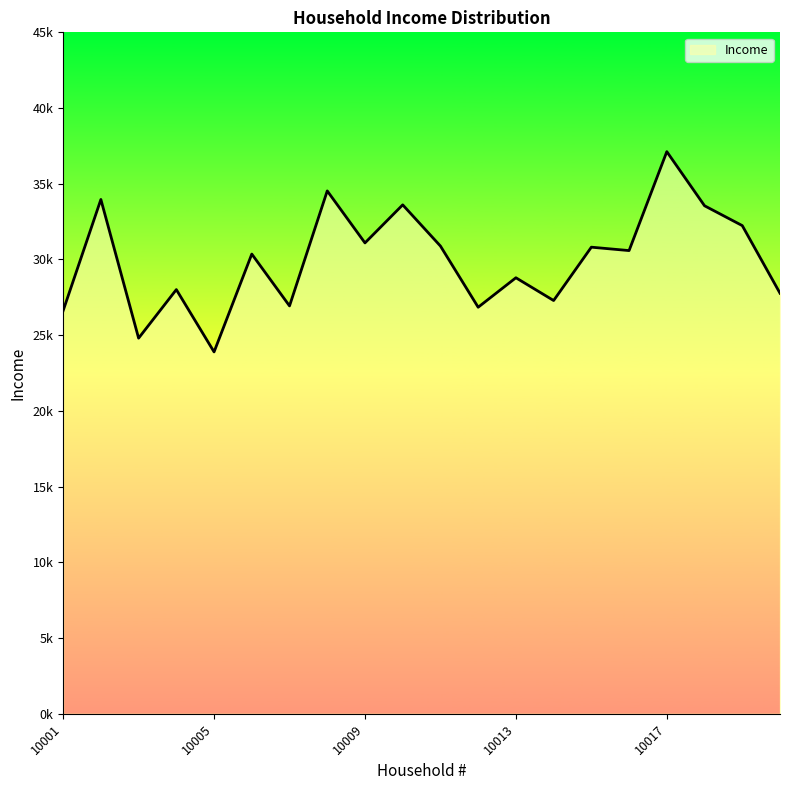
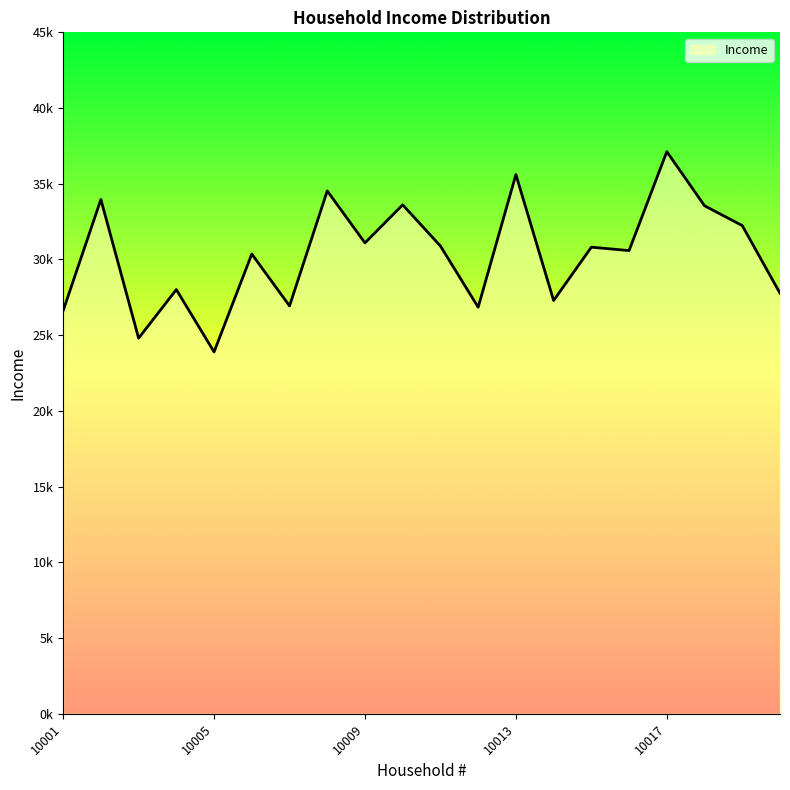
  {
    "10001": 26600,
    "10005": 23900,
    "10009": 31100,
-   "10013": 28800,
+   "10013": 35600,
    "10017": 37100
  }
